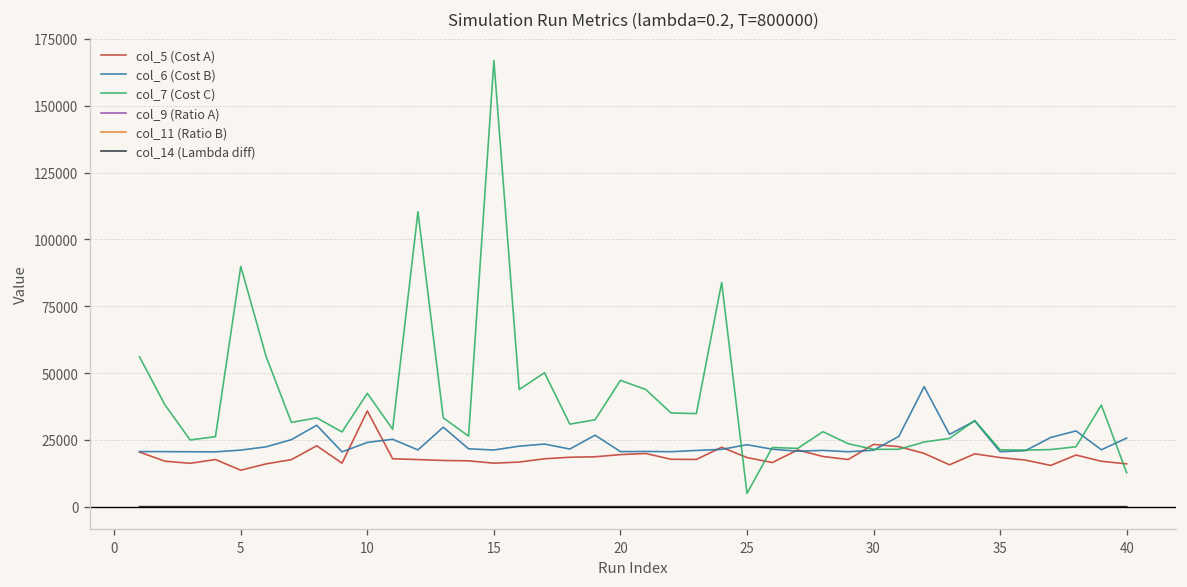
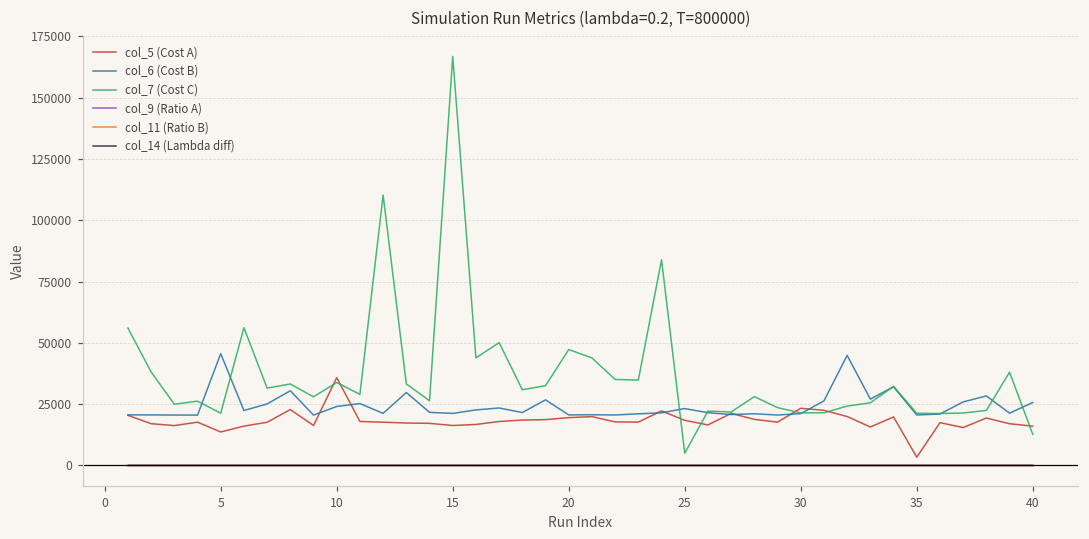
  {
    "col_5 (Cost A)": {
      "5": 14000,
      "10": 36000,
      "15": 16000,
      "25": 18000,
      "30": 23000,
-     "35": 18000,
+     "35": 3000,
      "40": 16000
    },
    "col_6 (Cost B)": {
-     "5": 21000,
+     "5": 46000,
      "10": 24000,
      "15": 21000,
      "25": 23000,
      "40": 26000
    },
    "col_7 (Cost C)": {
-     "5": 90000,
-     "10": 42000,
+     "5": 21000,
+     "10": 34000,
      "15": 167000,
      "20": 47000,
      "25": 5000,
      "40": 13000
    },
    "col_14 (Lambda diff)": {
      "5": 0,
      "10": 0,
      "15": 0,
      "20": 0,
      "25": 0,
      "30": 0,
      "35": 0,
      "40": 0
    }
  }
